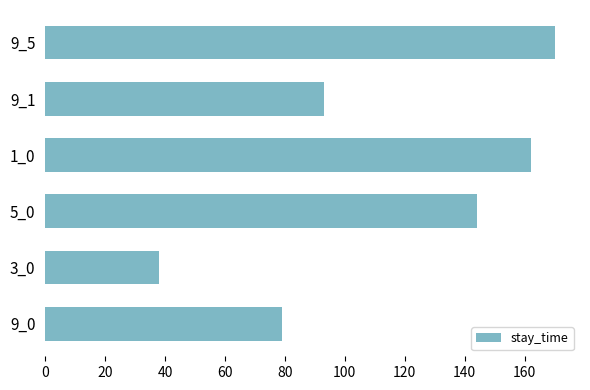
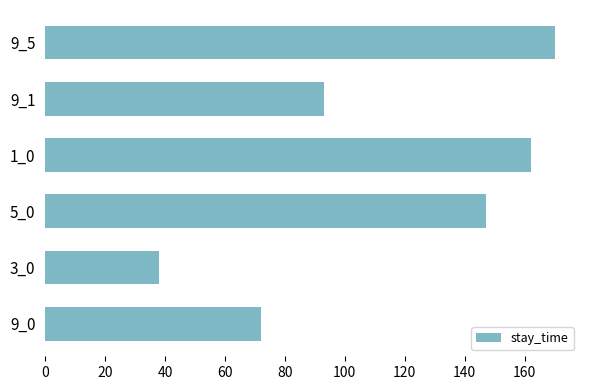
  {
    "9_5": 170,
    "9_1": 93,
    "1_0": 162,
-   "5_0": 144,
+   "5_0": 147,
    "3_0": 38,
-   "9_0": 79
+   "9_0": 72
  }
